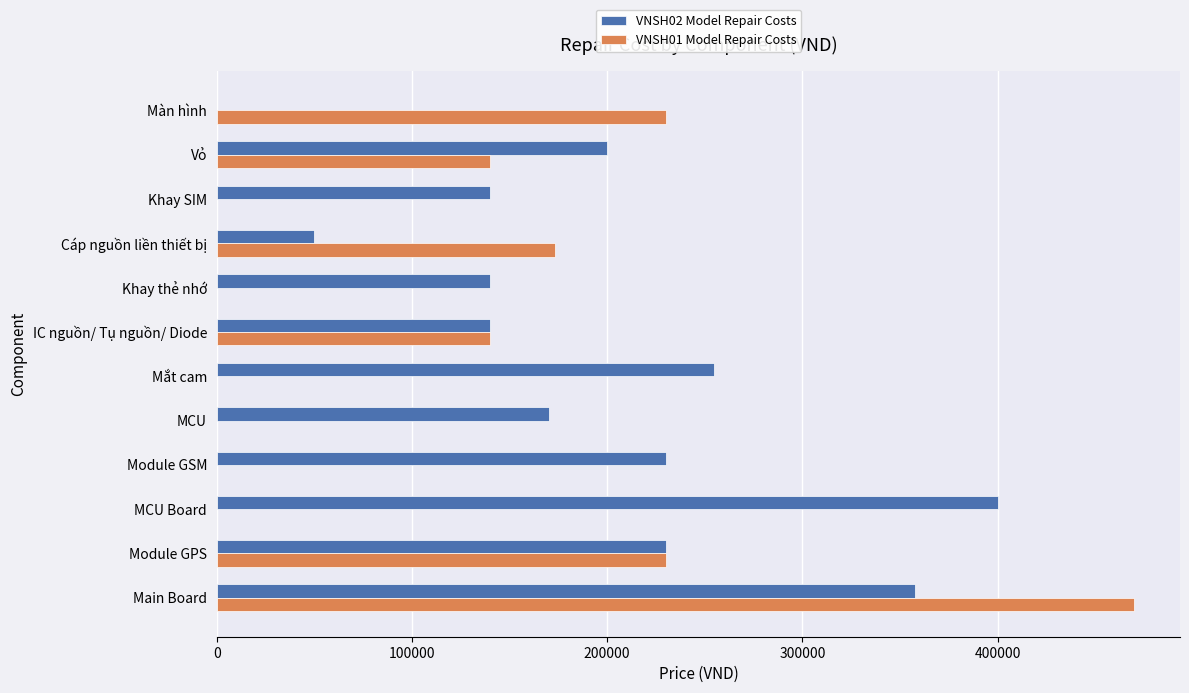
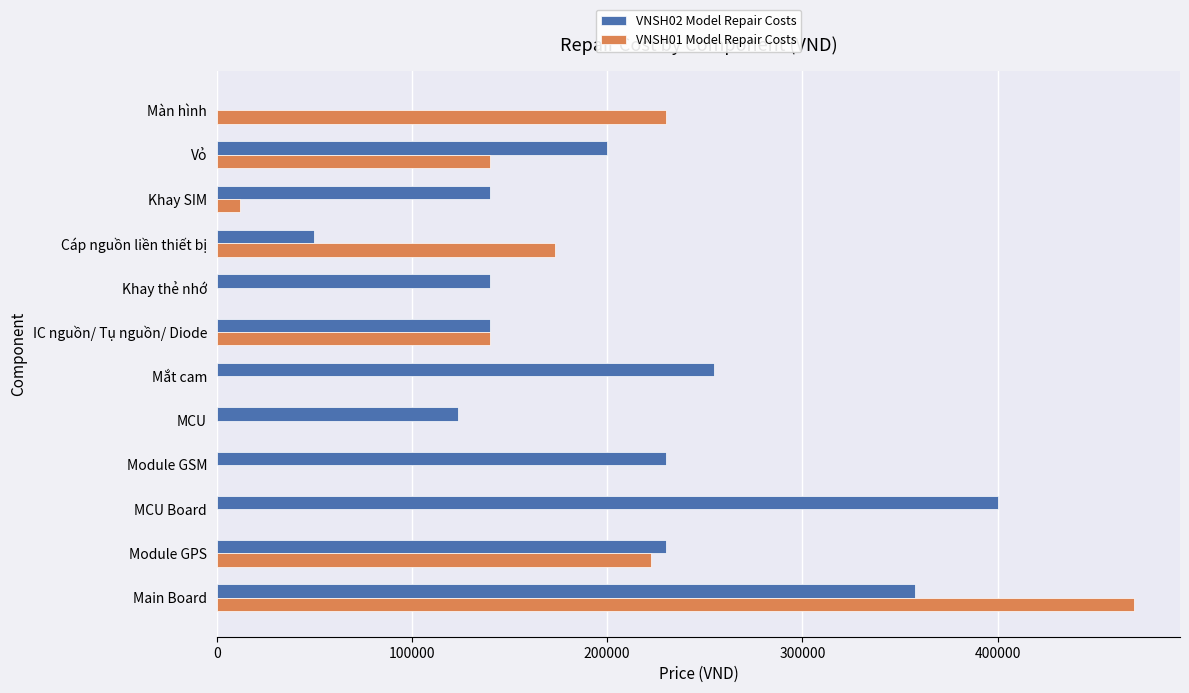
  {
    "VNSH02 Model Repair Costs": {
      "Màn hình": 0,
      "Vỏ": 200000,
      "Khay SIM": 140000,
      "Cáp nguồn liền thiết bị": 50000,
      "Khay thẻ nhớ": 140000,
      "IC nguồn/ Tụ nguồn/ Diode": 140000,
      "Mắt cam": 255000,
-     "MCU": 170000,
+     "MCU": 124000,
      "Module GSM": 230000,
      "MCU Board": 400000,
      "Module GPS": 230000,
      "Main Board": 358000
    },
    "VNSH01 Model Repair Costs": {
      "Màn hình": 230000,
      "Vỏ": 140000,
-     "Khay SIM": 0,
+     "Khay SIM": 12000,
      "Cáp nguồn liền thiết bị": 173000,
      "Khay thẻ nhớ": 0,
      "IC nguồn/ Tụ nguồn/ Diode": 140000,
      "Mắt cam": 0,
      "MCU": 0,
      "Module GSM": 0,
      "MCU Board": 0,
-     "Module GPS": 230000,
+     "Module GPS": 222000,
      "Main Board": 470000
    }
  }
